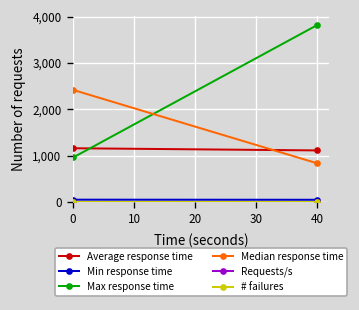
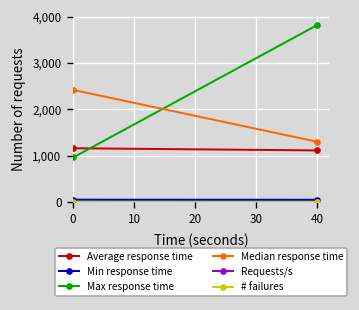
  {
    "Average response time": {
      "0": "1,200",
      "40": "1,100"
    },
    "Max response time": {
      "0": "1,000",
      "40": "3,800"
    },
    "Median response time": {
      "0": "2,400",
-     "40": "800"
+     "40": "1,300"
    }
  }
